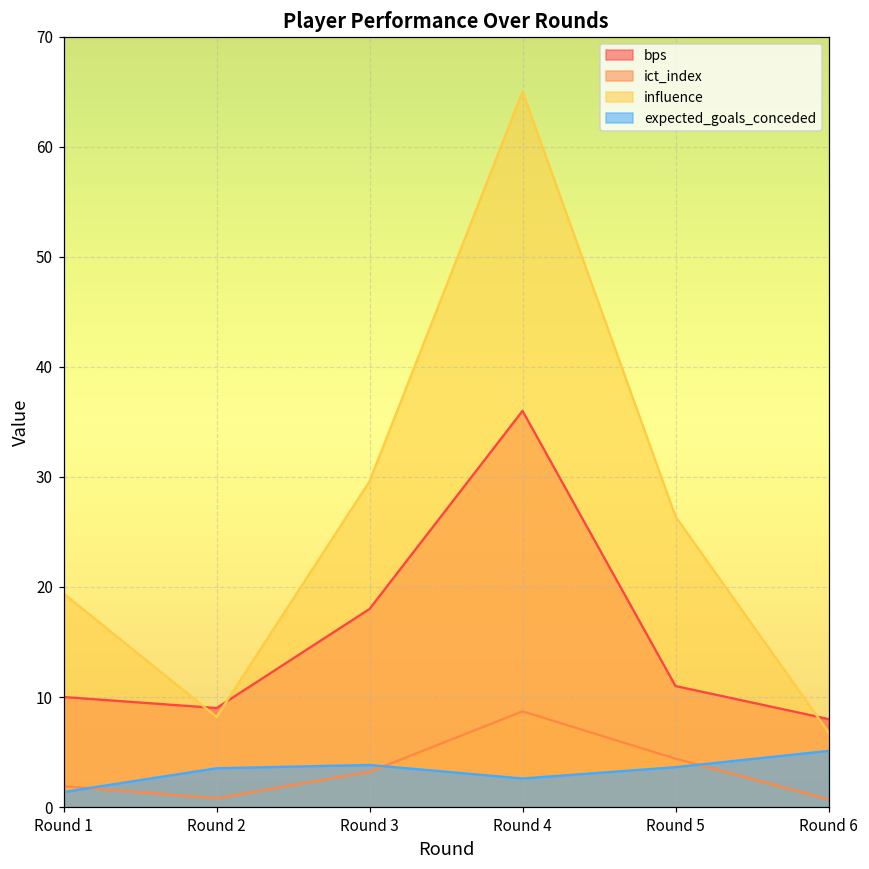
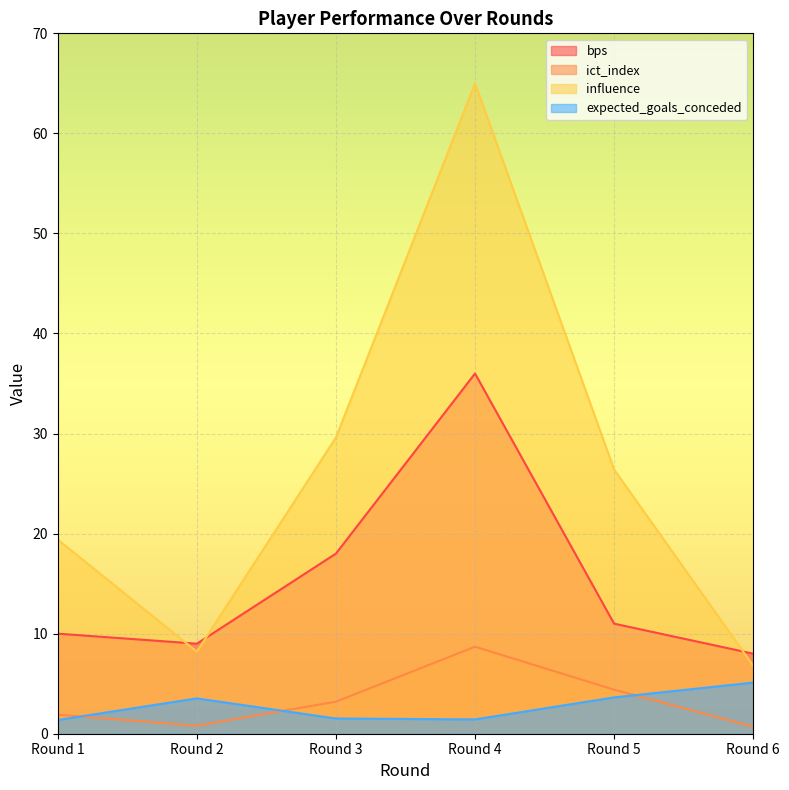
  {
    "expected_goals_conceded": {
      "Round 1": 1.4,
      "Round 2": 3.5,
-     "Round 3": 3.8,
-     "Round 4": 2.6,
+     "Round 3": 1.5,
+     "Round 4": 1.4,
      "Round 5": 3.6,
      "Round 6": 5.1
    }
  }
